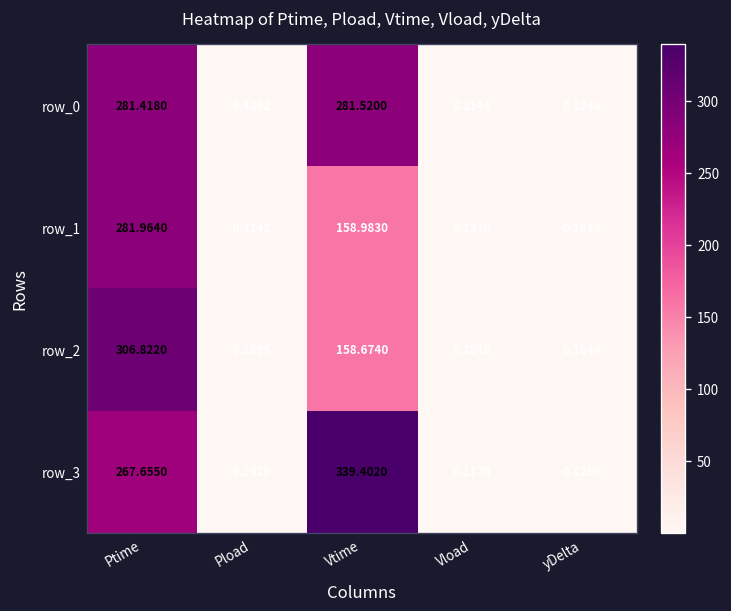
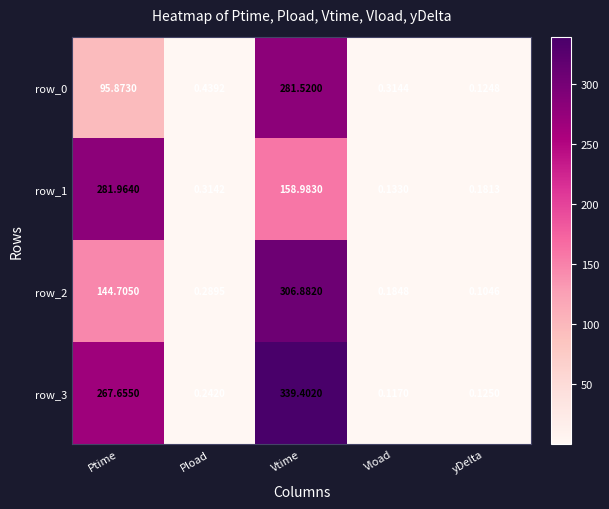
  {
    "row_0": {
-     "Ptime": 281.4180,
+     "Ptime": 95.8730,
      "Vtime": 281.5200
    },
    "row_1": {
      "Ptime": 281.9640,
      "Vtime": 158.9830
    },
    "row_2": {
-     "Ptime": 306.8220,
-     "Vtime": 158.6740
+     "Ptime": 144.7050,
+     "Vtime": 306.8820
    },
    "row_3": {
      "Ptime": 267.6550,
      "Vtime": 339.4020
    }
  }
